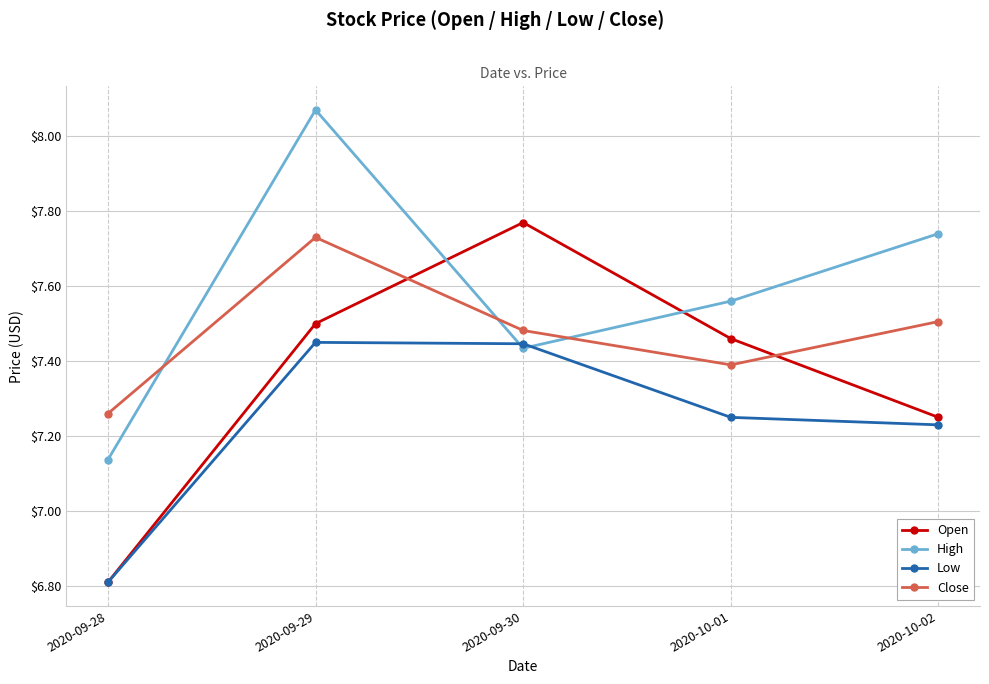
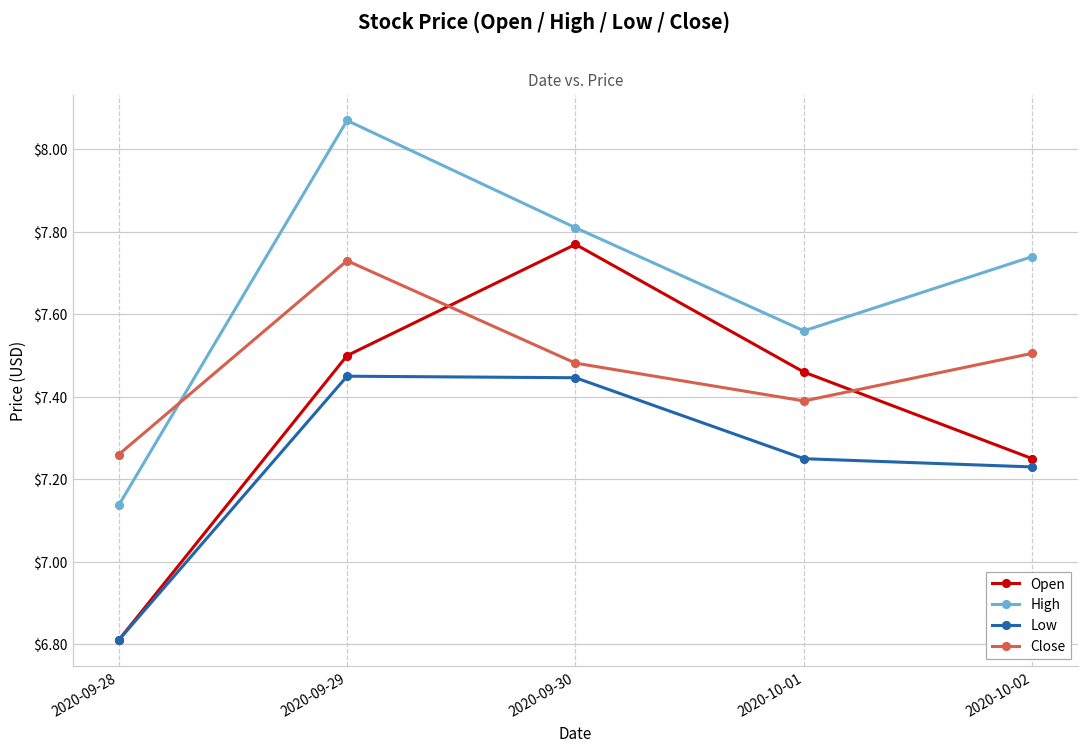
  {
    "Open": {
      "2020-09-29": "$7.50",
      "2020-09-30": "$7.77",
      "2020-10-01": "$7.46",
      "2020-10-02": "$7.25"
    },
    "High": {
      "2020-09-28": "$7.14",
      "2020-09-29": "$8.07",
-     "2020-09-30": "$7.43",
+     "2020-09-30": "$7.81",
      "2020-10-01": "$7.56",
      "2020-10-02": "$7.74"
    },
    "Low": {
      "2020-09-29": "$7.45",
      "2020-09-30": "$7.45",
      "2020-10-01": "$7.25",
      "2020-10-02": "$7.23"
    },
    "Close": {
      "2020-09-28": "$7.26",
      "2020-09-29": "$7.73",
      "2020-09-30": "$7.48",
      "2020-10-01": "$7.39",
      "2020-10-02": "$7.51"
    }
  }
